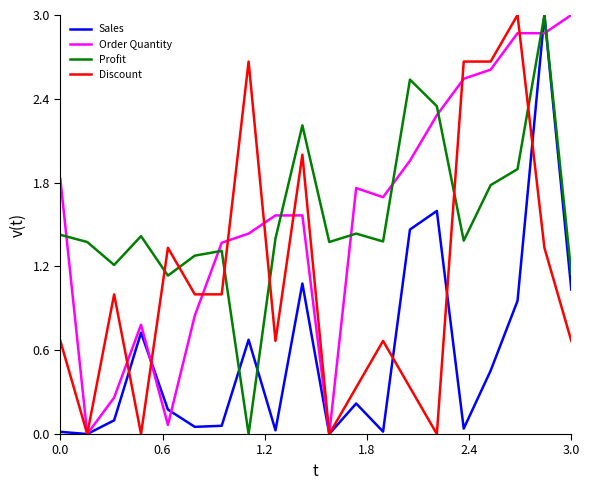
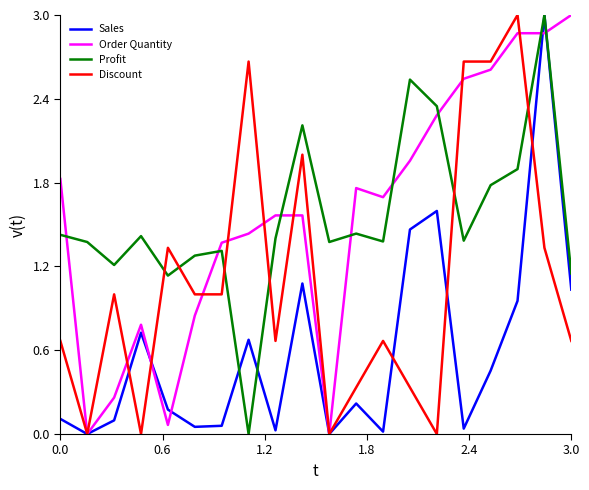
  {
    "Sales": {
-     "0.0": 0.02,
+     "0.0": 0.11,
      "3.0": 1.03
    },
    "Order Quantity": {
      "0.0": 1.83,
      "3.0": 3.00
    },
    "Profit": {
      "0.0": 1.43,
      "3.0": 1.15
    },
    "Discount": {
      "0.0": 0.67,
      "3.0": 0.67
    }
  }
